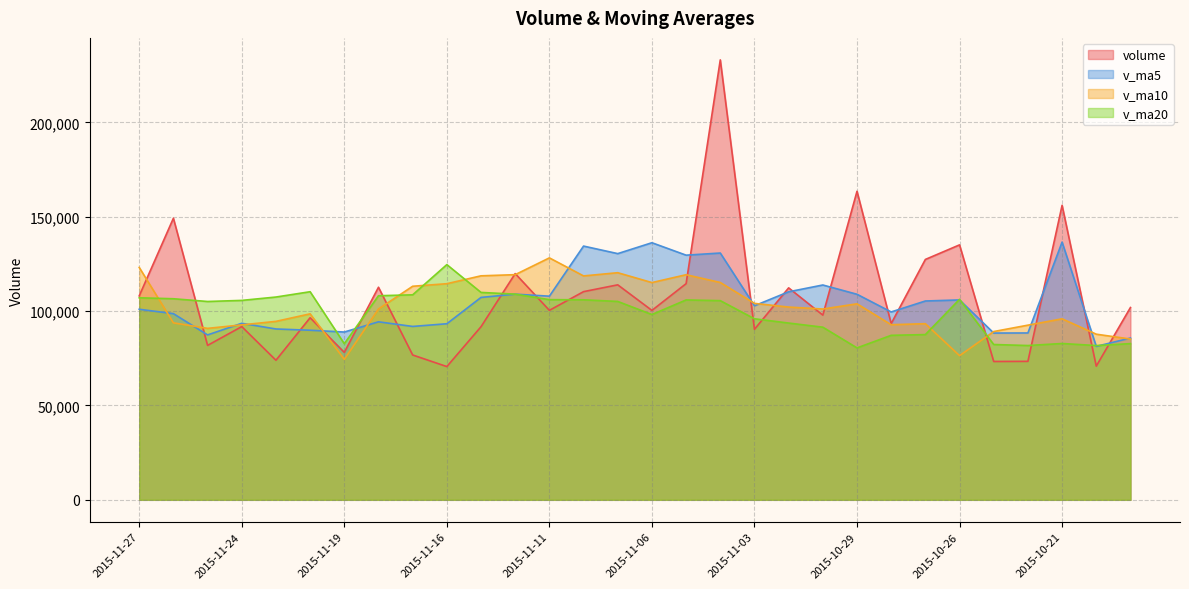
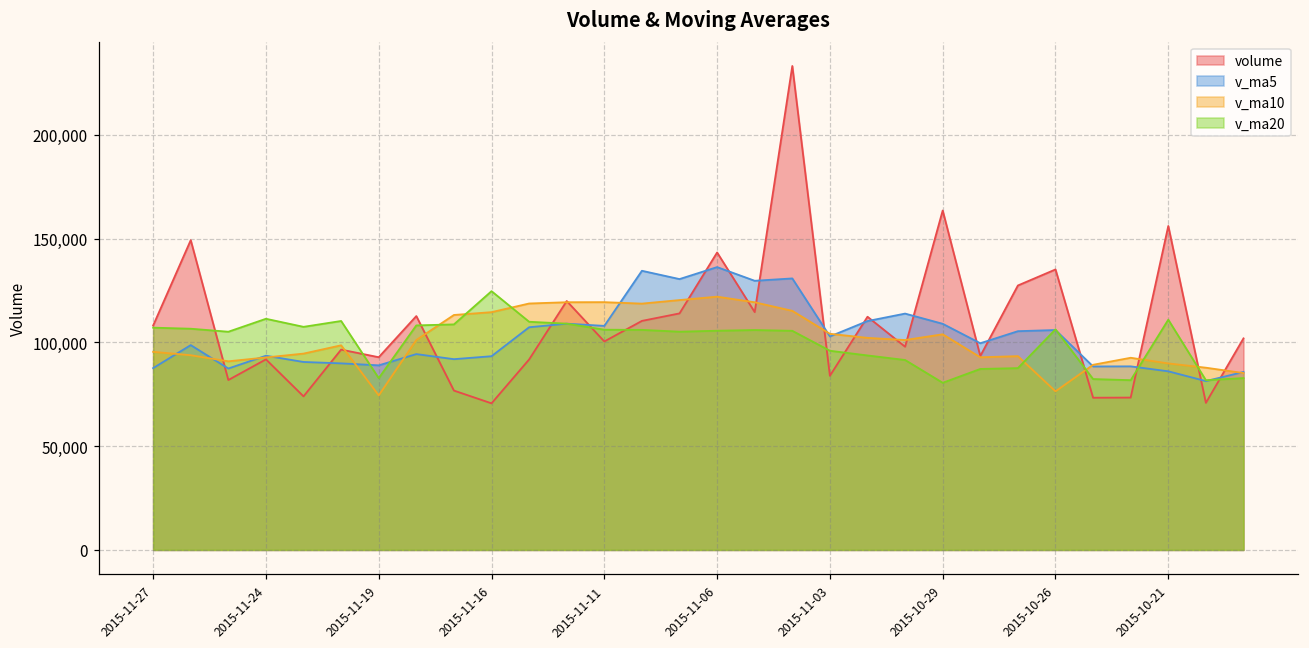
  {
    "volume": {
-     "2015-11-19": "78,000",
+     "2015-11-19": "93,000",
      "2015-11-16": "71,000",
      "2015-11-11": "100,000",
-     "2015-11-06": "100,000",
-     "2015-11-03": "90,000",
+     "2015-11-06": "143,000",
+     "2015-11-03": "84,000",
      "2015-10-29": "164,000",
      "2015-10-26": "135,000",
      "2015-10-21": "156,000"
    },
    "v_ma5": {
-     "2015-11-27": "101,000",
+     "2015-11-27": "88,000",
      "2015-11-19": "89,000",
      "2015-11-16": "93,000",
      "2015-11-11": "108,000",
      "2015-11-06": "136,000",
      "2015-10-29": "109,000",
-     "2015-10-21": "137,000"
+     "2015-10-21": "86,000"
    },
    "v_ma10": {
-     "2015-11-27": "123,000",
+     "2015-11-27": "95,000",
      "2015-11-19": "74,000",
      "2015-11-16": "115,000",
-     "2015-11-11": "128,000",
-     "2015-11-06": "115,000",
+     "2015-11-11": "119,000",
+     "2015-11-06": "122,000",
      "2015-10-29": "104,000",
      "2015-10-26": "76,000",
-     "2015-10-21": "96,000"
+     "2015-10-21": "90,000"
    },
    "v_ma20": {
-     "2015-11-24": "106,000",
+     "2015-11-24": "111,000",
      "2015-11-19": "83,000",
      "2015-11-16": "125,000",
      "2015-11-11": "106,000",
-     "2015-11-06": "98,000",
+     "2015-11-06": "106,000",
      "2015-11-03": "96,000",
      "2015-10-29": "81,000",
-     "2015-10-21": "83,000"
+     "2015-10-21": "111,000"
    }
  }
